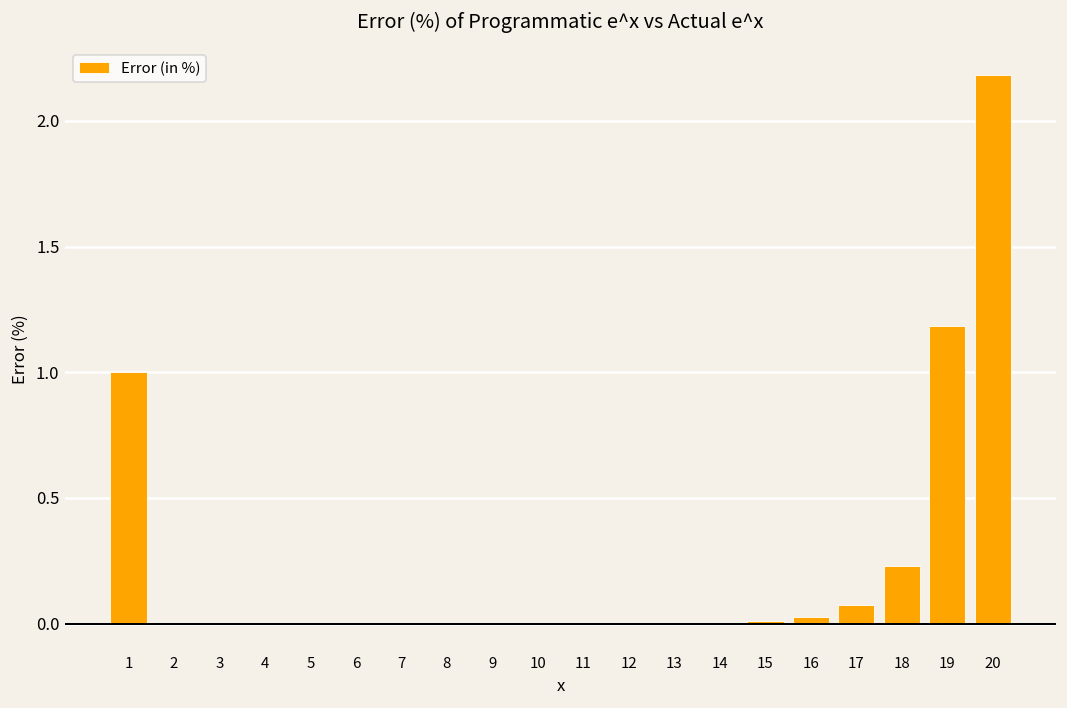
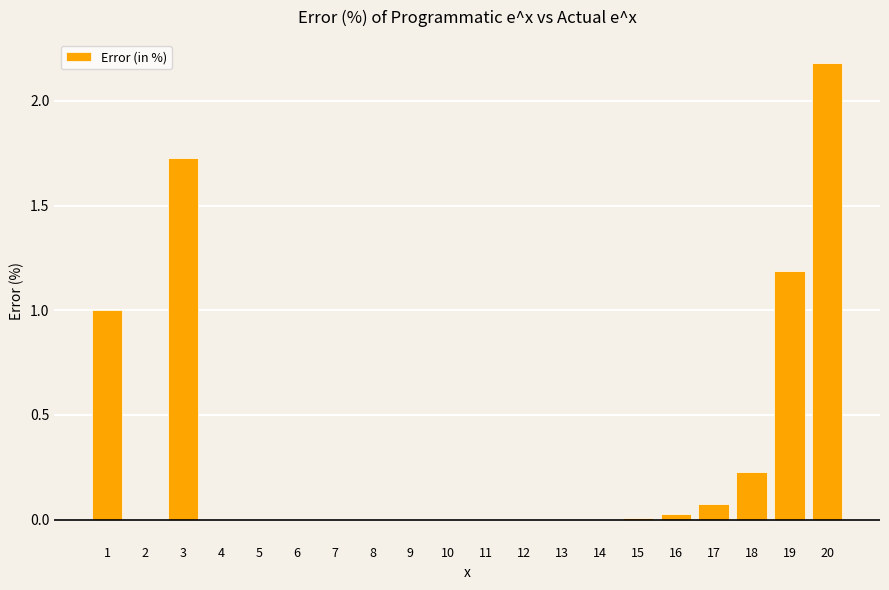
  {
    "1": 1.00,
-   "3": 0.00,
+   "3": 1.73,
    "16": 0.03,
    "17": 0.07,
    "18": 0.23,
    "19": 1.19,
    "20": 2.18
  }
